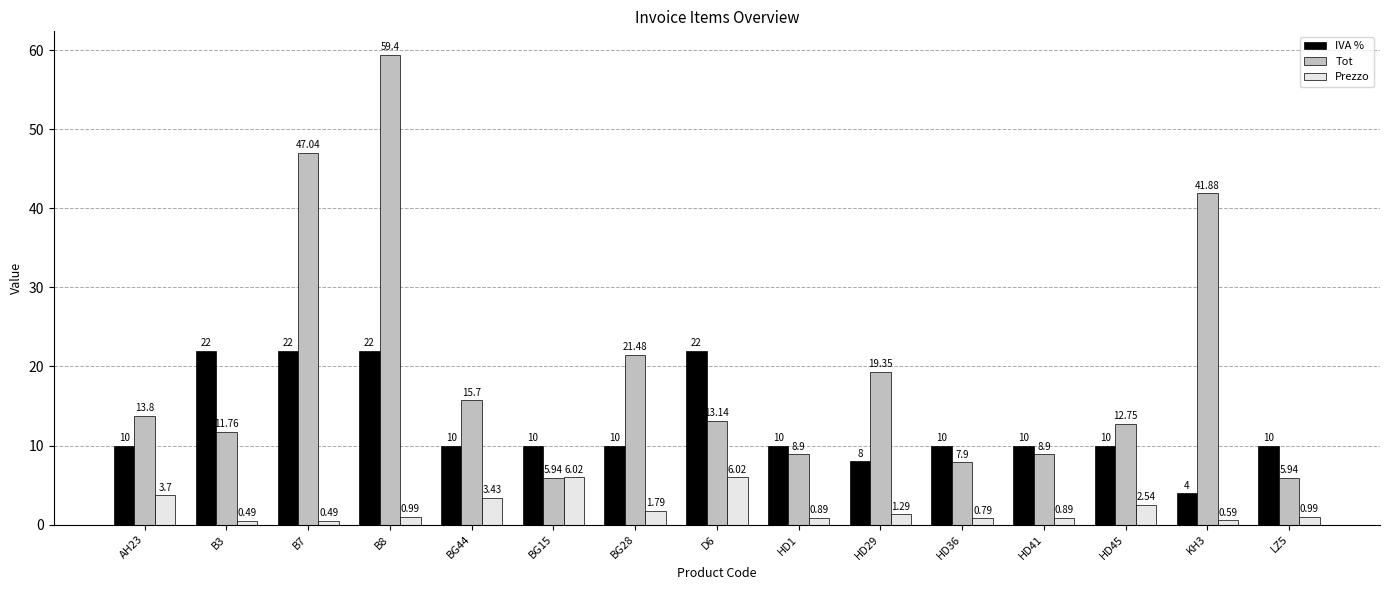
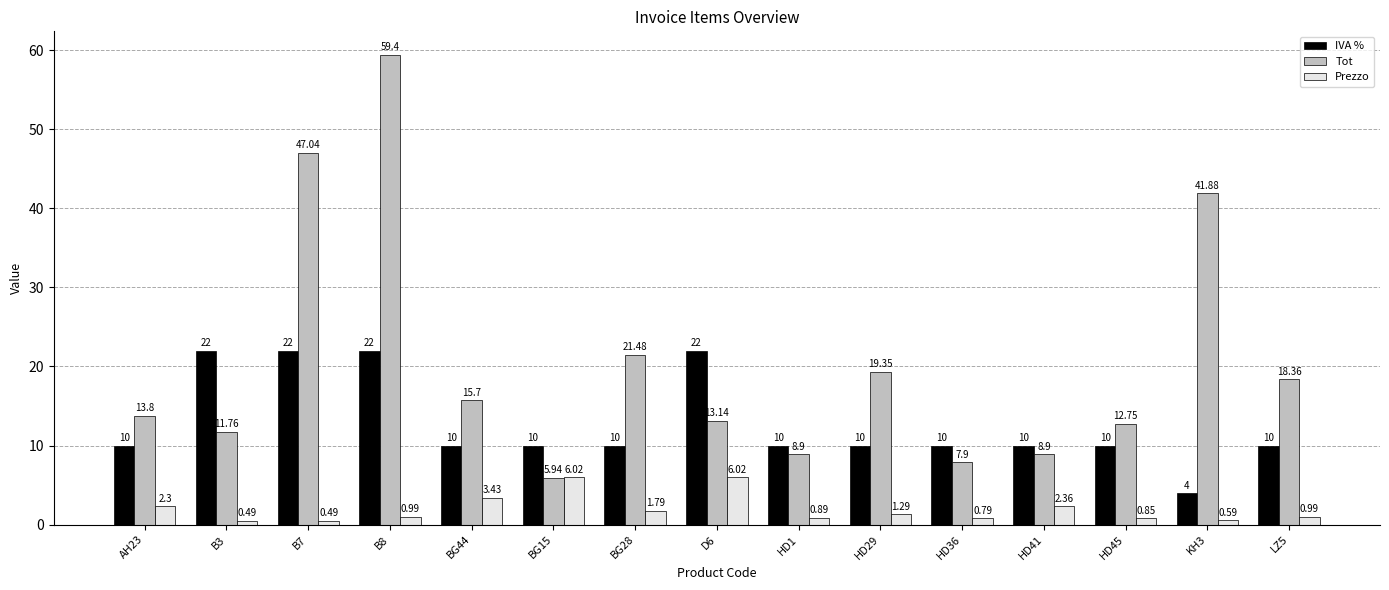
  {
    "IVA %": {
      "AH23": 10,
      "B3": 22,
      "B7": 22,
      "B8": 22,
      "BG44": 10,
      "BG15": 10,
      "BG28": 10,
      "D6": 22,
      "HD1": 10,
-     "HD29": 8,
+     "HD29": 10,
      "HD36": 10,
      "HD41": 10,
      "HD45": 10,
      "KH3": 4,
      "LZ5": 10
    },
    "Tot": {
      "AH23": 13.8,
      "B3": 11.76,
      "B7": 47.04,
      "B8": 59.4,
      "BG44": 15.7,
      "BG15": 5.94,
      "BG28": 21.48,
      "D6": 13.14,
      "HD1": 8.9,
      "HD29": 19.35,
      "HD36": 7.9,
      "HD41": 8.9,
      "HD45": 12.75,
      "KH3": 41.88,
-     "LZ5": 5.94
+     "LZ5": 18.36
    },
    "Prezzo": {
-     "AH23": 3.7,
+     "AH23": 2.3,
      "B3": 0.49,
      "B7": 0.49,
      "B8": 0.99,
      "BG44": 3.43,
      "BG15": 6.02,
      "BG28": 1.79,
      "D6": 6.02,
      "HD1": 0.89,
      "HD29": 1.29,
      "HD36": 0.79,
-     "HD41": 0.89,
-     "HD45": 2.54,
+     "HD41": 2.36,
+     "HD45": 0.85,
      "KH3": 0.59,
      "LZ5": 0.99
    }
  }
